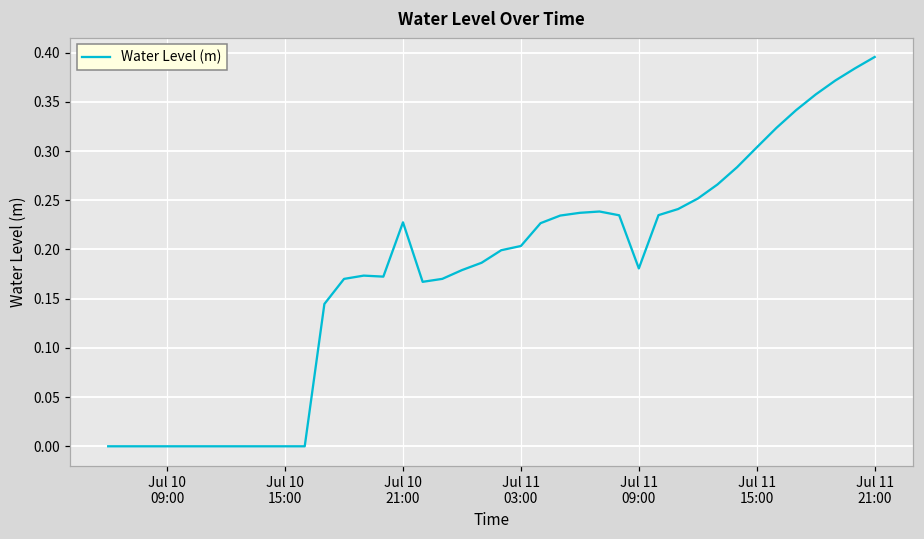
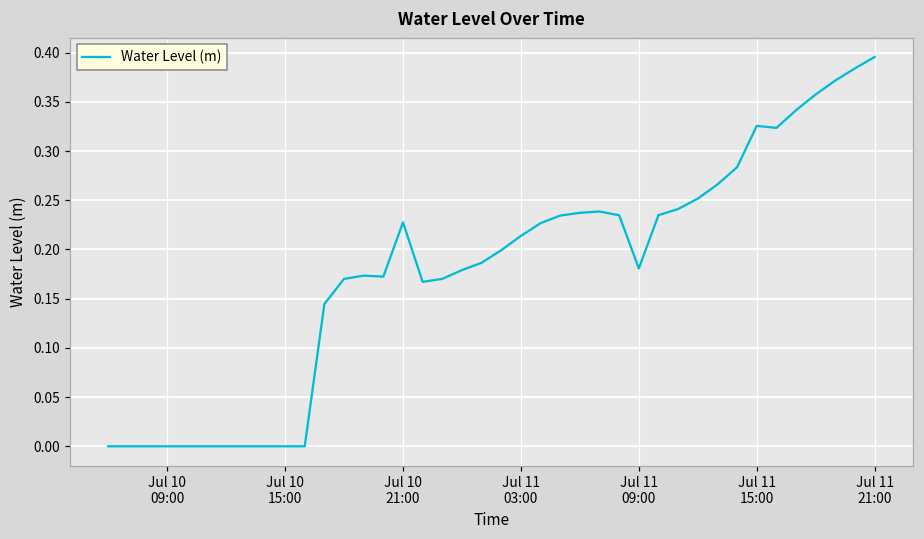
  {
    "Jul 10 09:00": 0.00,
    "Jul 10 15:00": 0.00,
    "Jul 10 21:00": 0.23,
-   "Jul 11 03:00": 0.20,
+   "Jul 11 03:00": 0.21,
    "Jul 11 09:00": 0.18,
-   "Jul 11 15:00": 0.30,
+   "Jul 11 15:00": 0.33,
    "Jul 11 21:00": 0.40
  }
